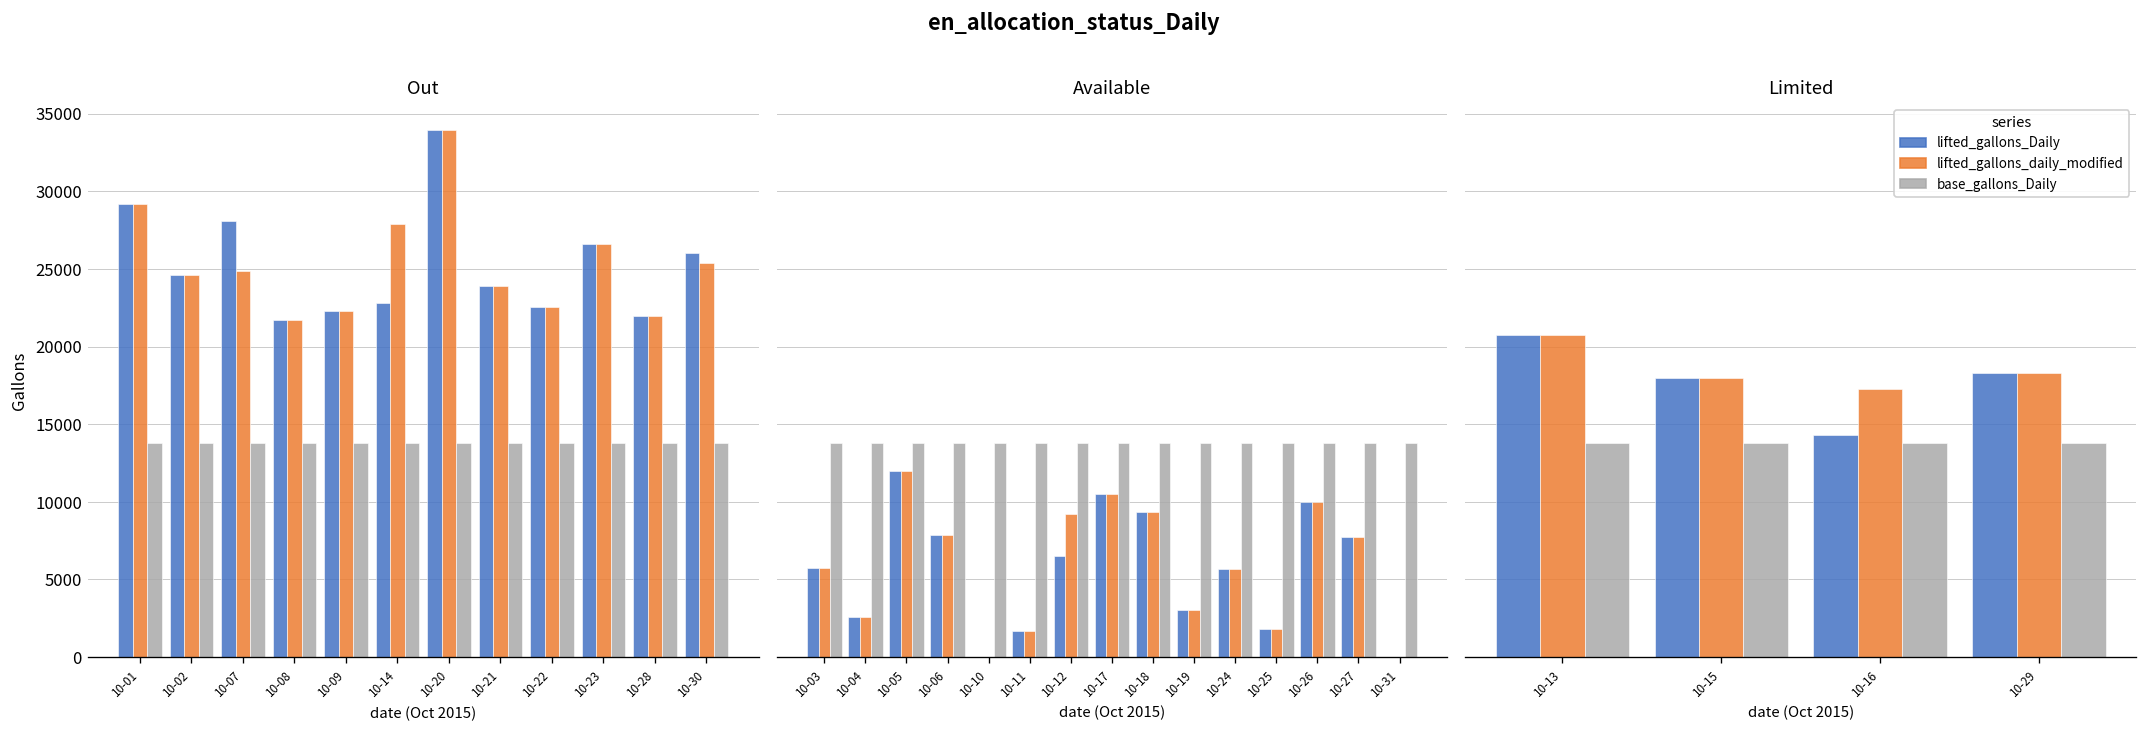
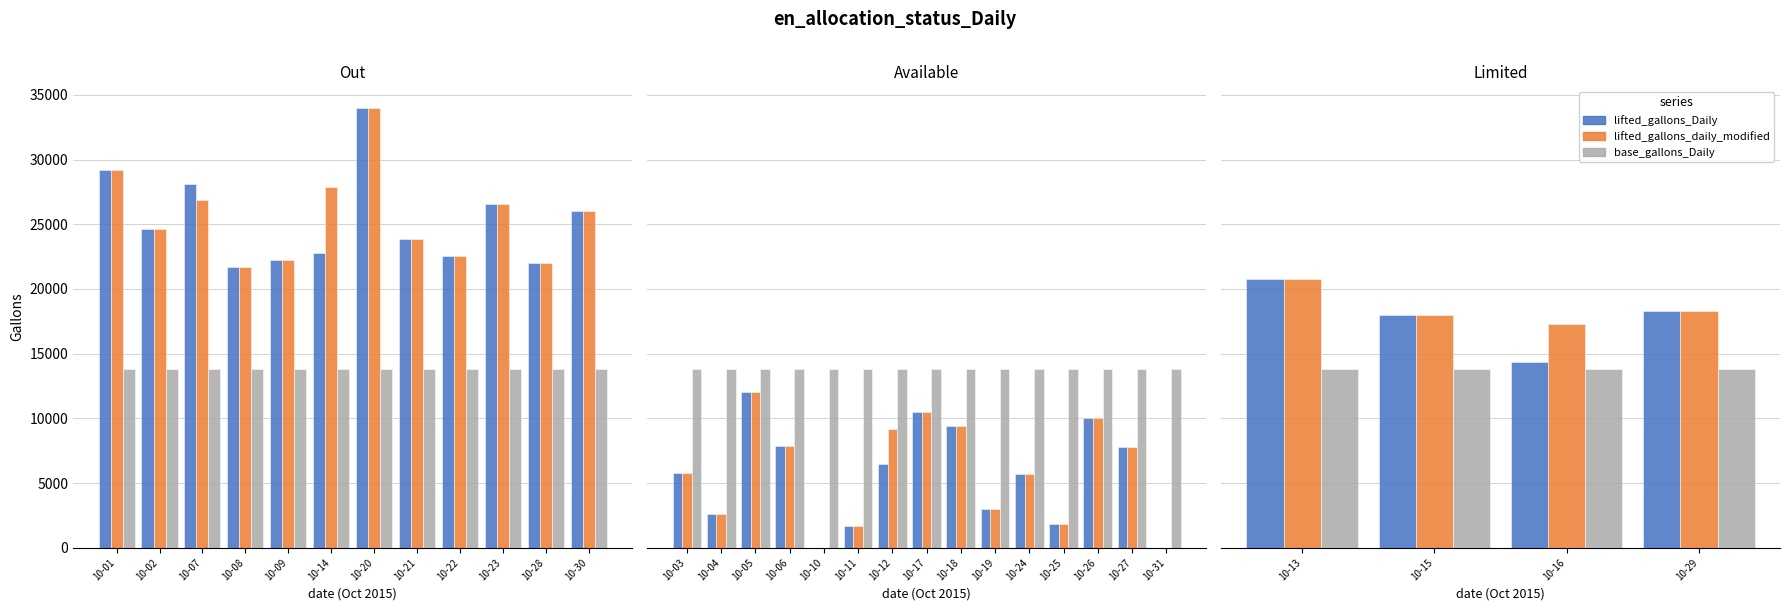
  {
    "Out": {
      "lifted_gallons_Daily": {
        "10-01": 29200,
        "10-02": 24600,
        "10-07": 28100,
        "10-08": 21700,
        "10-09": 22300,
        "10-14": 22800,
        "10-20": 34000,
        "10-21": 23900,
        "10-22": 22500,
        "10-23": 26600,
        "10-28": 22000,
        "10-30": 26000
      },
      "lifted_gallons_daily_modified": {
        "10-01": 29200,
        "10-02": 24600,
-       "10-07": 24900,
+       "10-07": 26800,
        "10-08": 21700,
        "10-09": 22300,
        "10-14": 27900,
        "10-20": 34000,
        "10-21": 23900,
        "10-22": 22500,
        "10-23": 26600,
        "10-28": 22000,
-       "10-30": 25400
+       "10-30": 26000
      },
      "base_gallons_Daily": {
        "10-01": 13800,
        "10-02": 13800,
        "10-07": 13800,
        "10-08": 13800,
        "10-09": 13800,
        "10-14": 13800,
        "10-20": 13800,
        "10-21": 13800,
        "10-22": 13800,
        "10-23": 13800,
        "10-28": 13800,
        "10-30": 13800
      }
    }
  }
